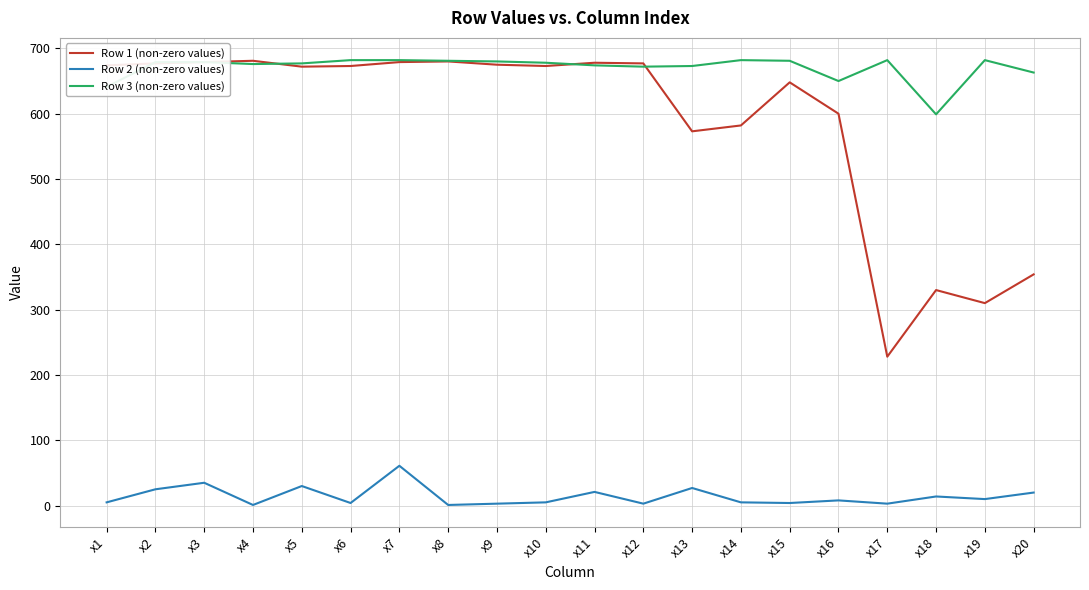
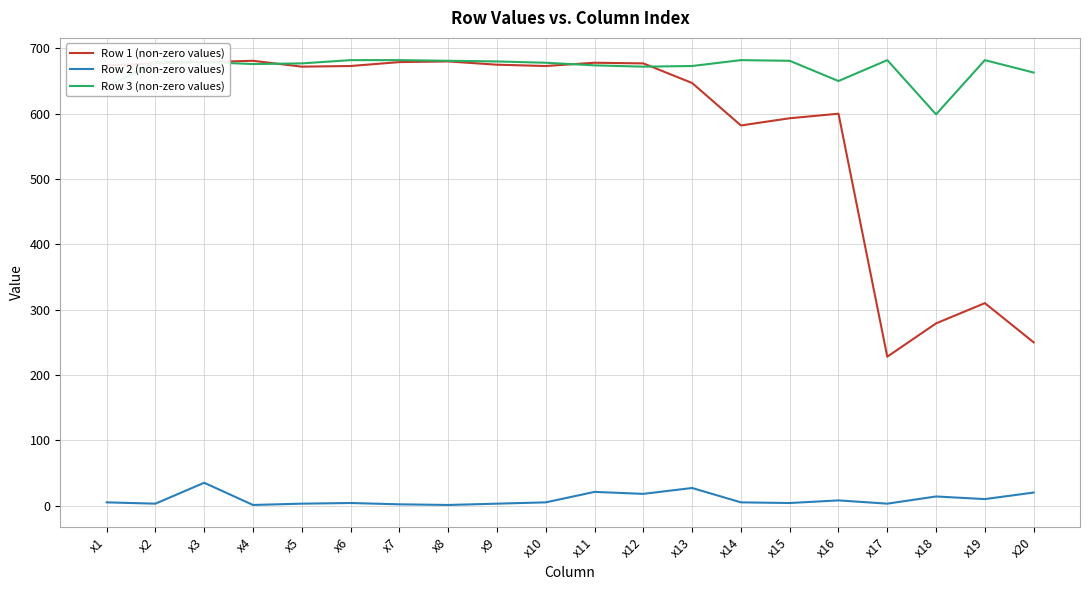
  {
    "Row 1 (non-zero values)": {
      "x4": 680,
      "x5": 670,
      "x6": 670,
      "x9": 680,
      "x10": 670,
      "x11": 680,
      "x12": 680,
-     "x13": 570,
+     "x13": 650,
      "x14": 580,
-     "x15": 650,
+     "x15": 590,
      "x16": 600,
      "x17": 230,
-     "x18": 330,
+     "x18": 280,
      "x19": 310,
-     "x20": 350
+     "x20": 250
    },
    "Row 2 (non-zero values)": {
      "x1": 10,
-     "x2": 30,
+     "x2": 0,
      "x3": 40,
      "x4": 0,
-     "x5": 30,
+     "x5": 0,
      "x6": 0,
-     "x7": 60,
+     "x7": 0,
      "x8": 0,
      "x9": 0,
      "x10": 10,
      "x11": 20,
-     "x12": 0,
+     "x12": 20,
      "x13": 30,
      "x14": 10,
      "x15": 0,
      "x16": 10,
      "x17": 0,
      "x18": 10,
      "x19": 10,
      "x20": 20
    },
    "Row 3 (non-zero values)": {
      "x4": 680,
      "x5": 680,
      "x6": 680,
      "x9": 680,
      "x10": 680,
      "x11": 670,
      "x12": 670,
      "x13": 670,
      "x14": 680,
      "x15": 680,
      "x16": 650,
      "x17": 680,
      "x18": 600,
      "x19": 680,
      "x20": 660
    }
  }
